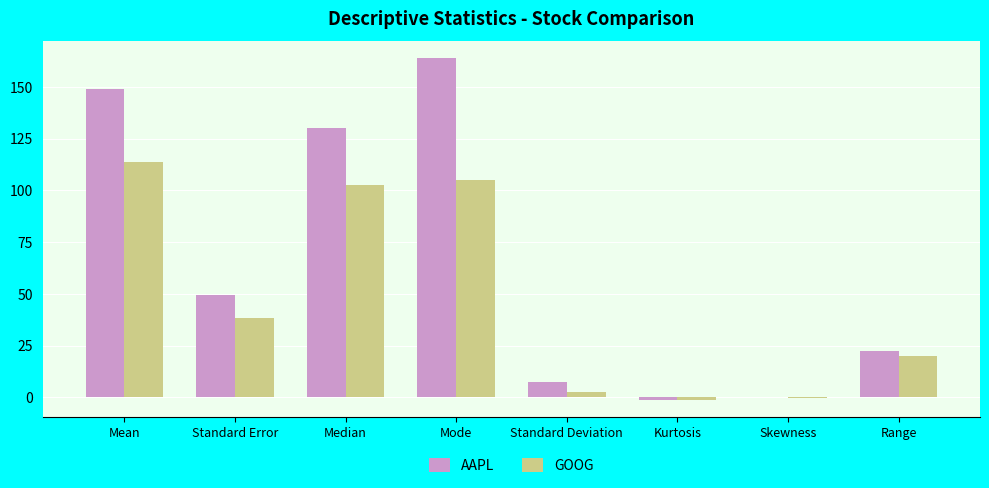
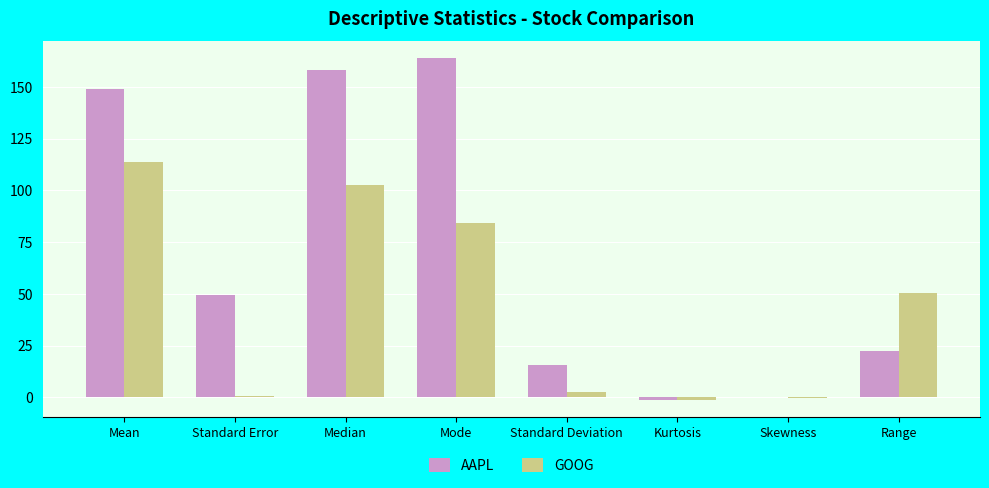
  {
    "AAPL": {
      "Mean": 149,
      "Standard Error": 49,
-     "Median": 130,
+     "Median": 158,
      "Mode": 164,
-     "Standard Deviation": 7,
+     "Standard Deviation": 16,
      "Kurtosis": -1,
      "Range": 22
    },
    "GOOG": {
      "Mean": 114,
-     "Standard Error": 38,
+     "Standard Error": 1,
      "Median": 103,
-     "Mode": 105,
+     "Mode": 84,
      "Standard Deviation": 2,
      "Kurtosis": -1,
-     "Range": 20
+     "Range": 50
    }
  }
